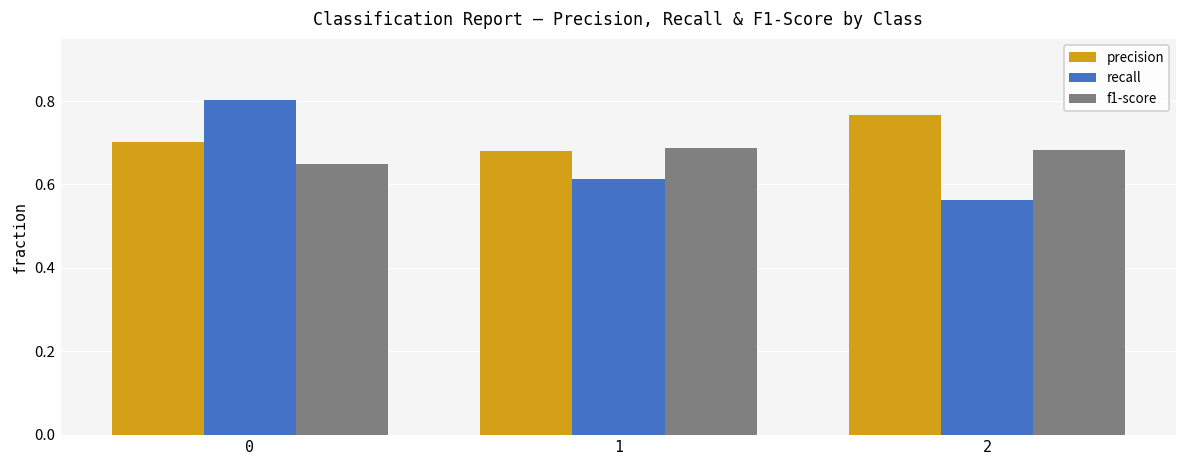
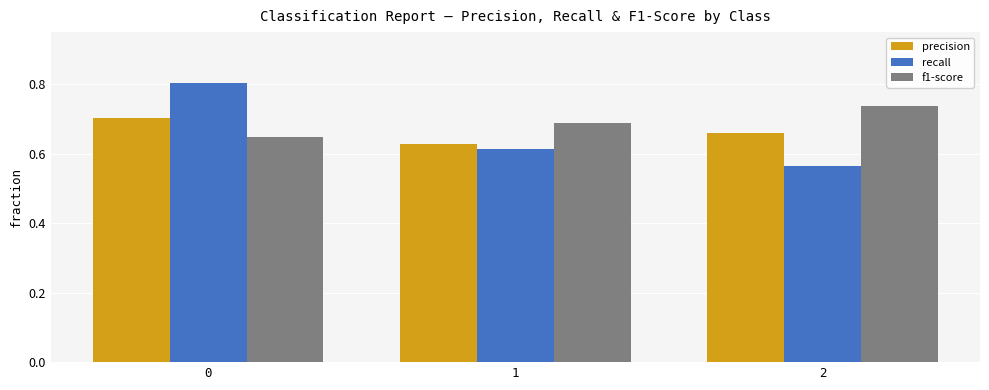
  {
    "precision": {
      "0": 0.70,
-     "1": 0.68,
-     "2": 0.77
+     "1": 0.63,
+     "2": 0.66
    },
    "recall": {
      "0": 0.80,
      "1": 0.61,
      "2": 0.56
    },
    "f1-score": {
      "0": 0.65,
      "1": 0.69,
-     "2": 0.68
+     "2": 0.74
    }
  }
